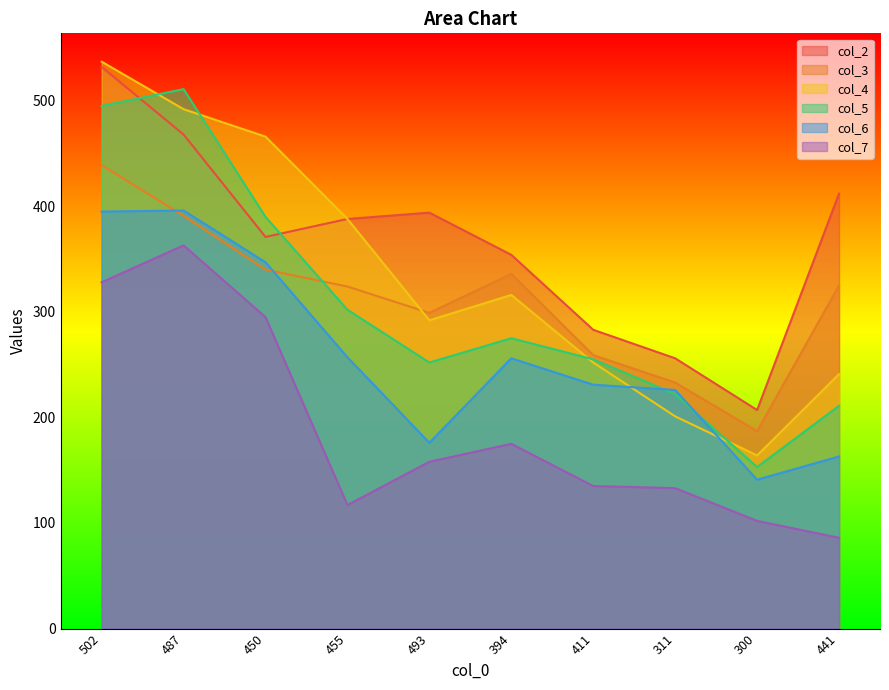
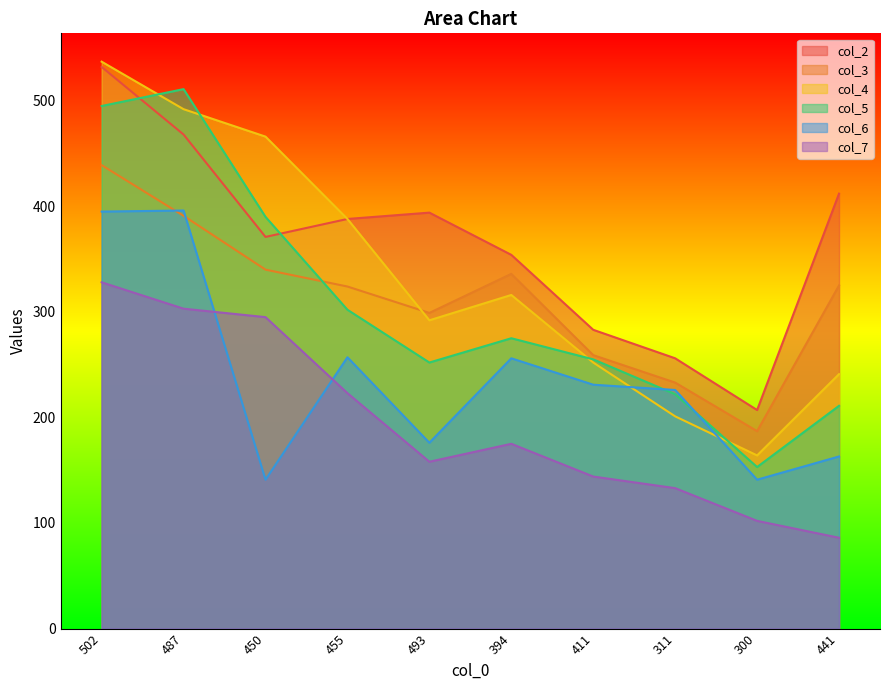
  {
    "col_5": {
      "502": 495,
      "487": 511,
      "450": 390,
      "455": 302,
      "493": 252,
      "394": 275,
      "411": 255,
      "311": 222,
      "300": 153,
      "441": 211
    },
    "col_6": {
      "502": 395,
      "487": 396,
-     "450": 347,
+     "450": 141,
      "455": 257,
      "493": 176,
      "394": 256,
      "411": 231,
      "311": 226,
      "300": 141,
      "441": 163
    },
    "col_7": {
      "502": 328,
-     "487": 363,
+     "487": 303,
      "450": 295,
-     "455": 117,
+     "455": 223,
      "493": 158,
      "394": 175,
-     "411": 135,
+     "411": 144,
      "311": 133,
      "300": 102,
      "441": 86
    }
  }
